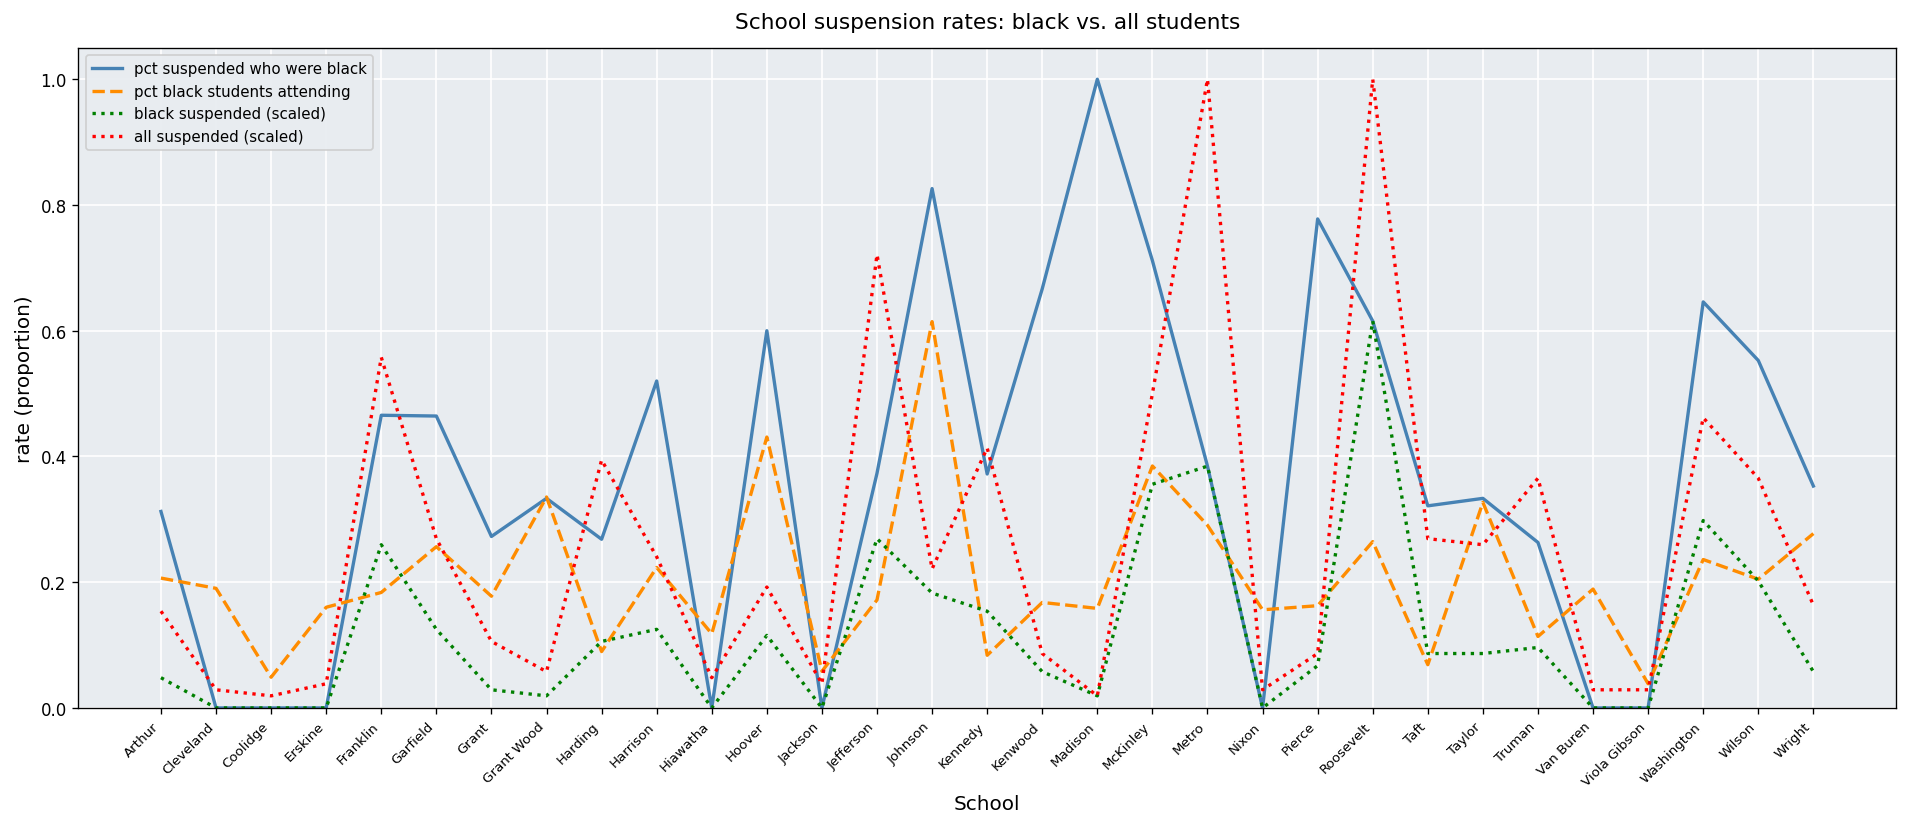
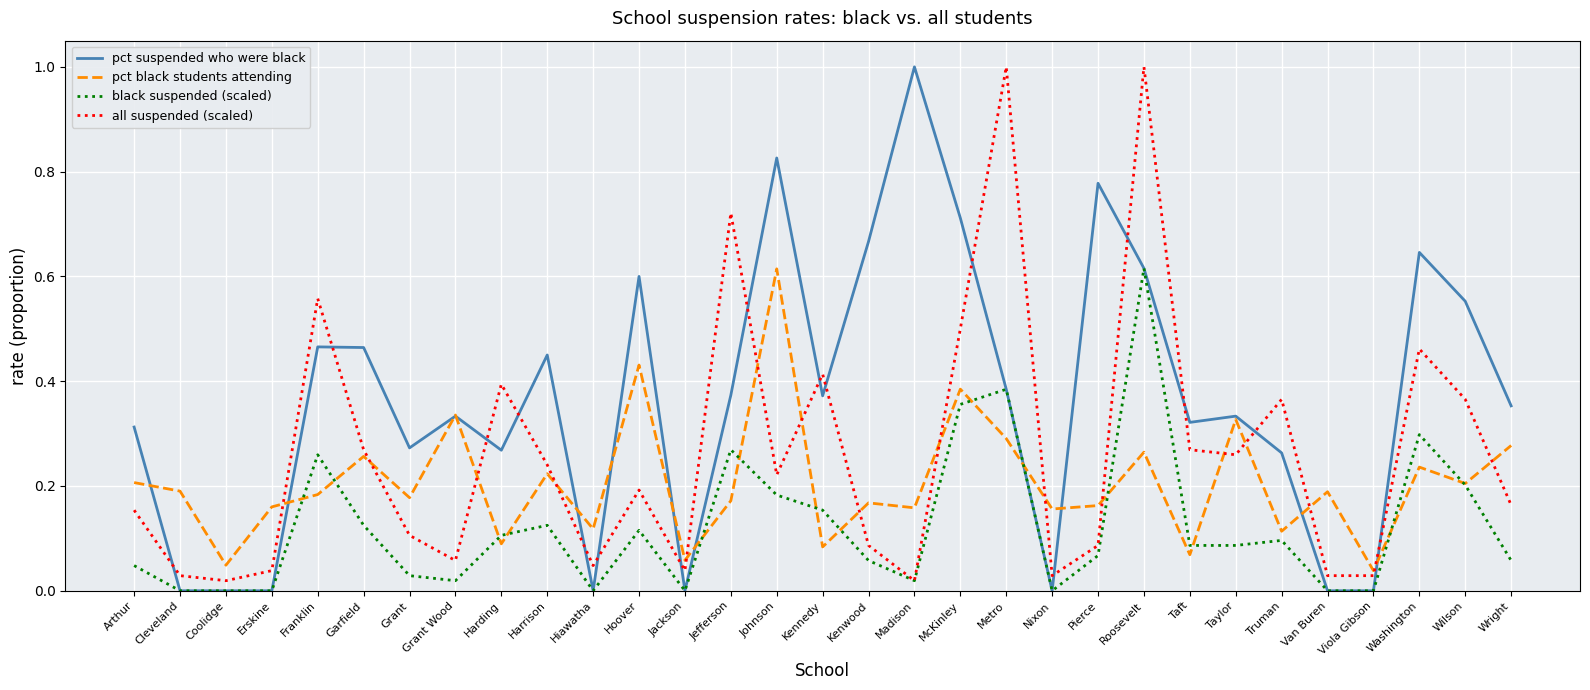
  {
    "pct suspended who were black": {
      "Arthur": 0.31,
      "Franklin": 0.47,
      "Garfield": 0.46,
      "Grant": 0.27,
      "Harding": 0.27,
-     "Harrison": 0.52,
+     "Harrison": 0.45,
      "Hoover": 0.60,
      "Jefferson": 0.37,
      "Johnson": 0.83,
      "Kennedy": 0.37,
      "Kenwood": 0.67,
      "Madison": 1.00,
      "McKinley": 0.71,
      "Pierce": 0.78,
      "Taft": 0.32,
      "Taylor": 0.33,
      "Truman": 0.26,
      "Washington": 0.65,
      "Wilson": 0.55,
      "Wright": 0.35
    },
    "pct black students attending": {
      "Arthur": 0.21,
      "Cleveland": 0.19,
      "Coolidge": 0.05,
      "Erskine": 0.16,
      "Franklin": 0.18,
      "Garfield": 0.26,
      "Grant": 0.18,
      "Harding": 0.09,
      "Harrison": 0.22,
      "Hiawatha": 0.12,
      "Hoover": 0.43,
      "Jackson": 0.06,
      "Jefferson": 0.17,
      "Johnson": 0.61,
      "Kennedy": 0.08,
      "Kenwood": 0.17,
      "Madison": 0.16,
      "McKinley": 0.38,
      "Metro": 0.29,
      "Nixon": 0.16,
      "Pierce": 0.16,
      "Roosevelt": 0.26,
      "Taft": 0.07,
      "Taylor": 0.33,
      "Truman": 0.11,
      "Van Buren": 0.19,
      "Viola Gibson": 0.04,
      "Washington": 0.24,
      "Wright": 0.28
    },
    "black suspended (scaled)": {
      "Arthur": 0.05,
      "Franklin": 0.26,
      "Garfield": 0.13,
      "Grant": 0.03,
      "Grant Wood": 0.02,
      "Harding": 0.11,
      "Harrison": 0.13,
      "Hoover": 0.12,
      "Jefferson": 0.27,
      "Johnson": 0.18,
      "Kennedy": 0.15,
      "Kenwood": 0.06,
      "McKinley": 0.36,
      "Pierce": 0.07,
      "Taft": 0.09,
      "Taylor": 0.09,
      "Truman": 0.10,
      "Washington": 0.30,
      "Wright": 0.06
    },
    "all suspended (scaled)": {
      "Arthur": 0.15,
      "Cleveland": 0.03,
      "Coolidge": 0.02,
      "Erskine": 0.04,
      "Franklin": 0.56,
      "Garfield": 0.27,
      "Grant": 0.11,
      "Grant Wood": 0.06,
      "Harding": 0.39,
      "Harrison": 0.24,
      "Hiawatha": 0.05,
      "Hoover": 0.19,
      "Jackson": 0.04,
      "Jefferson": 0.72,
      "Johnson": 0.22,
      "Kennedy": 0.41,
      "Kenwood": 0.09,
      "McKinley": 0.50,
      "Metro": 1.00,
      "Nixon": 0.03,
      "Pierce": 0.09,
      "Roosevelt": 1.00,
      "Taft": 0.27,
      "Taylor": 0.26,
      "Truman": 0.37,
      "Van Buren": 0.03,
      "Viola Gibson": 0.03,
      "Washington": 0.46,
      "Wilson": 0.37,
      "Wright": 0.16
    }
  }
